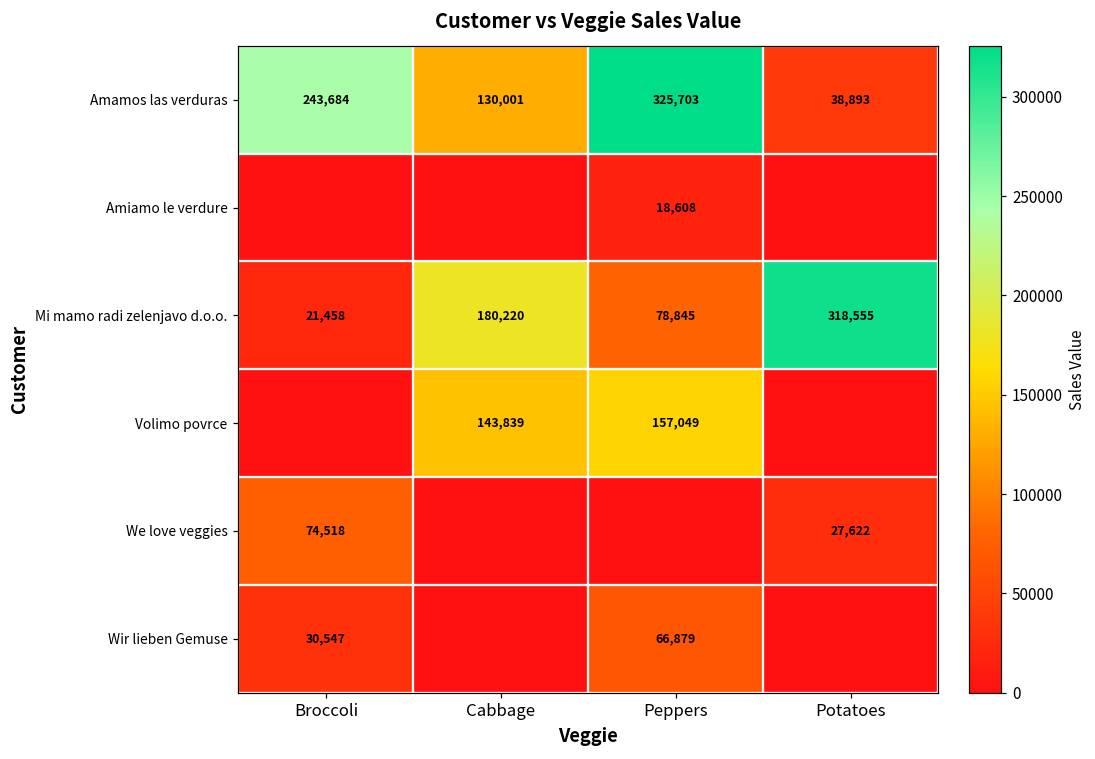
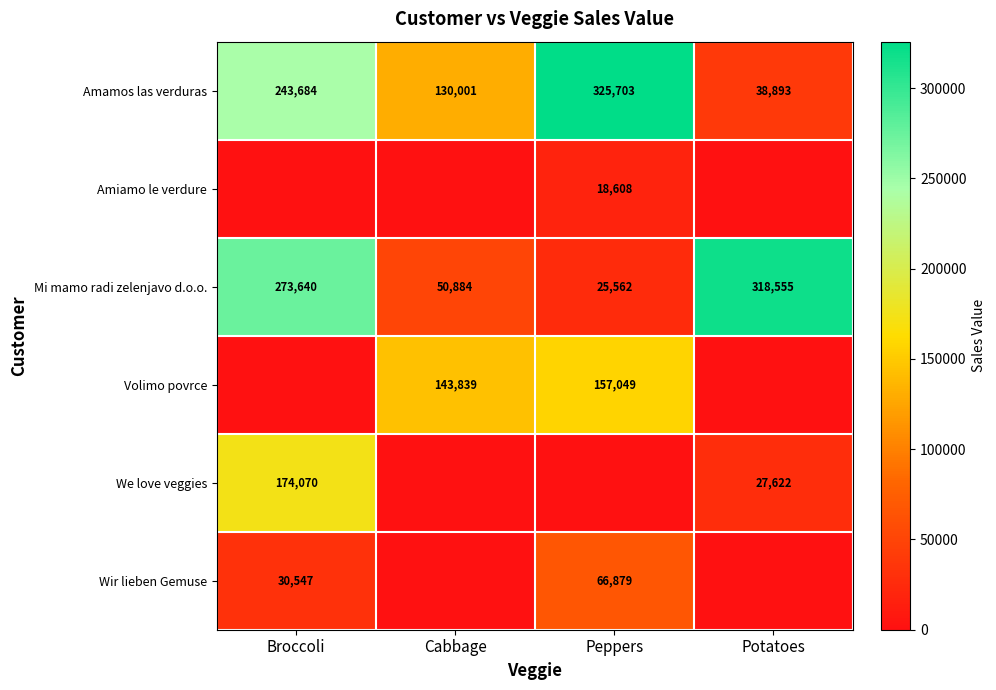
  {
    "Amamos las verduras": {
      "Broccoli": "243,684",
      "Cabbage": "130,001",
      "Peppers": "325,703",
      "Potatoes": "38,893"
    },
    "Amiamo le verdure": {
      "Peppers": "18,608"
    },
    "Mi mamo radi zelenjavo d.o.o.": {
-     "Broccoli": "21,458",
-     "Cabbage": "180,220",
-     "Peppers": "78,845",
+     "Broccoli": "273,640",
+     "Cabbage": "50,884",
+     "Peppers": "25,562",
      "Potatoes": "318,555"
    },
    "Volimo povrce": {
      "Cabbage": "143,839",
      "Peppers": "157,049"
    },
    "We love veggies": {
-     "Broccoli": "74,518",
+     "Broccoli": "174,070",
      "Potatoes": "27,622"
    },
    "Wir lieben Gemuse": {
      "Broccoli": "30,547",
      "Peppers": "66,879"
    }
  }
